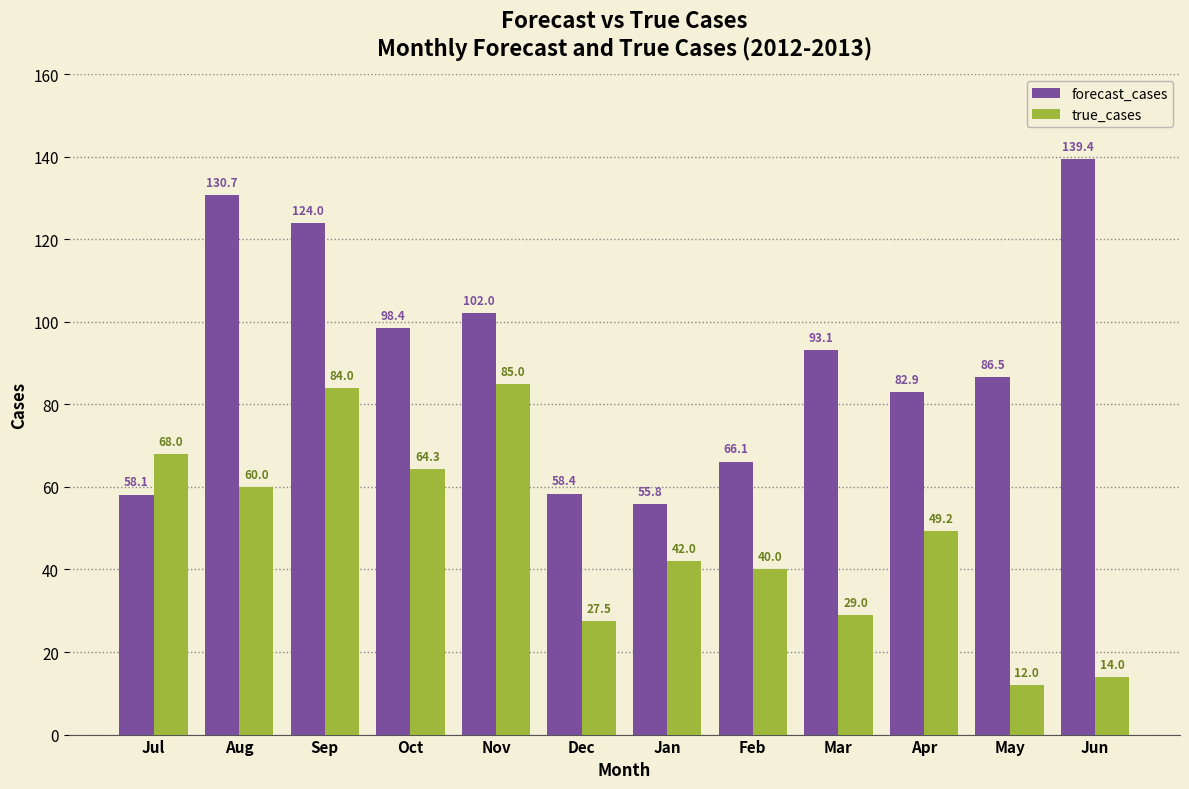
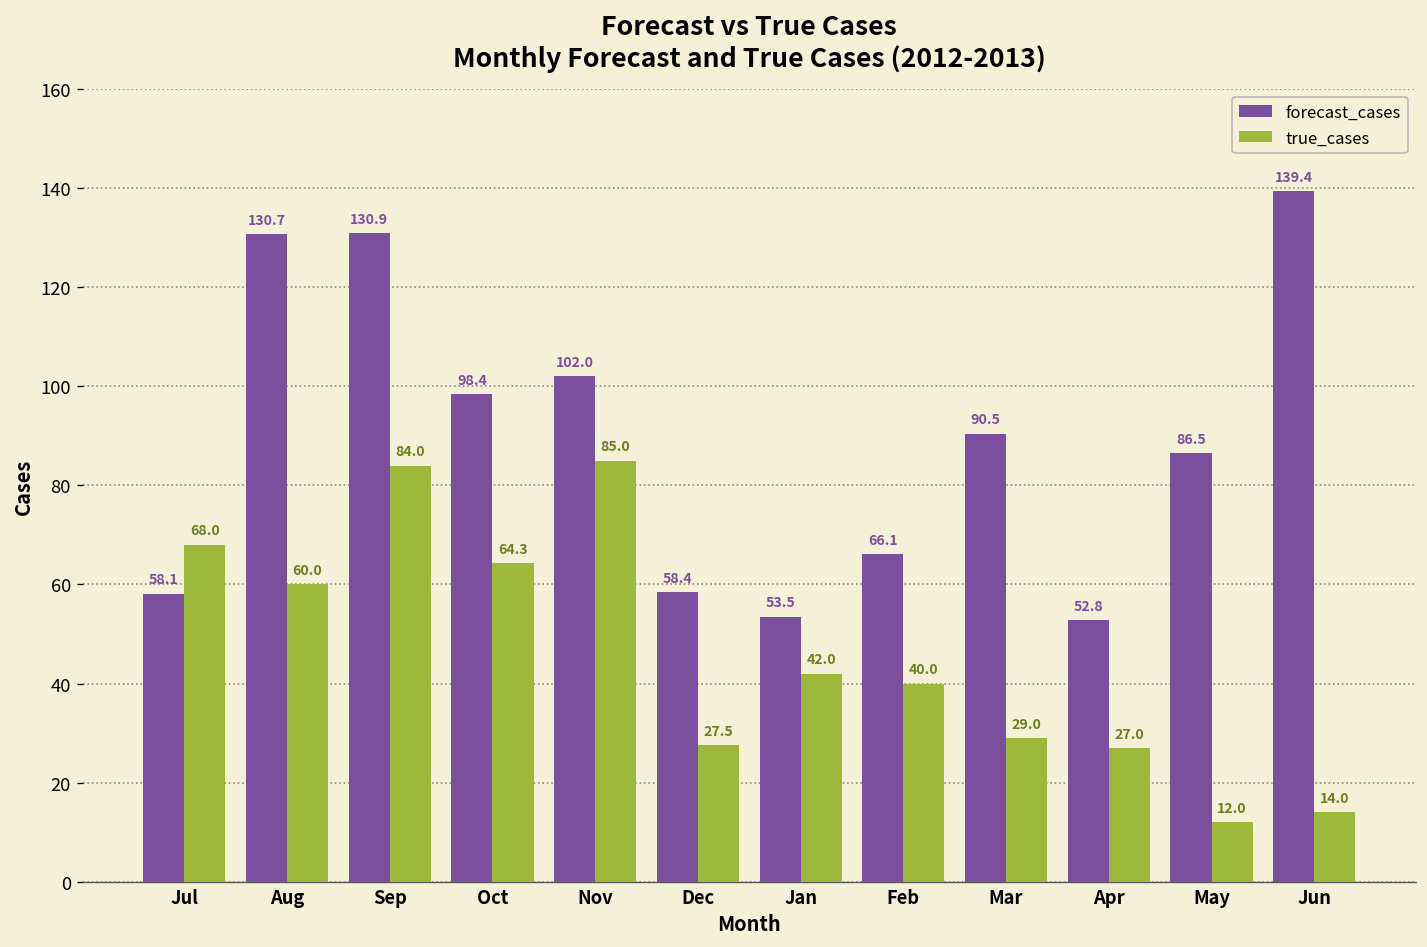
  {
    "forecast_cases": {
      "Jul": 58.1,
      "Aug": 130.7,
-     "Sep": 124.0,
+     "Sep": 130.9,
      "Oct": 98.4,
      "Nov": 102.0,
      "Dec": 58.4,
-     "Jan": 55.8,
+     "Jan": 53.5,
      "Feb": 66.1,
-     "Mar": 93.1,
-     "Apr": 82.9,
+     "Mar": 90.5,
+     "Apr": 52.8,
      "May": 86.5,
      "Jun": 139.4
    },
    "true_cases": {
      "Jul": 68.0,
      "Aug": 60.0,
      "Sep": 84.0,
      "Oct": 64.3,
      "Nov": 85.0,
      "Dec": 27.5,
      "Jan": 42.0,
      "Feb": 40.0,
      "Mar": 29.0,
-     "Apr": 49.2,
+     "Apr": 27.0,
      "May": 12.0,
      "Jun": 14.0
    }
  }
